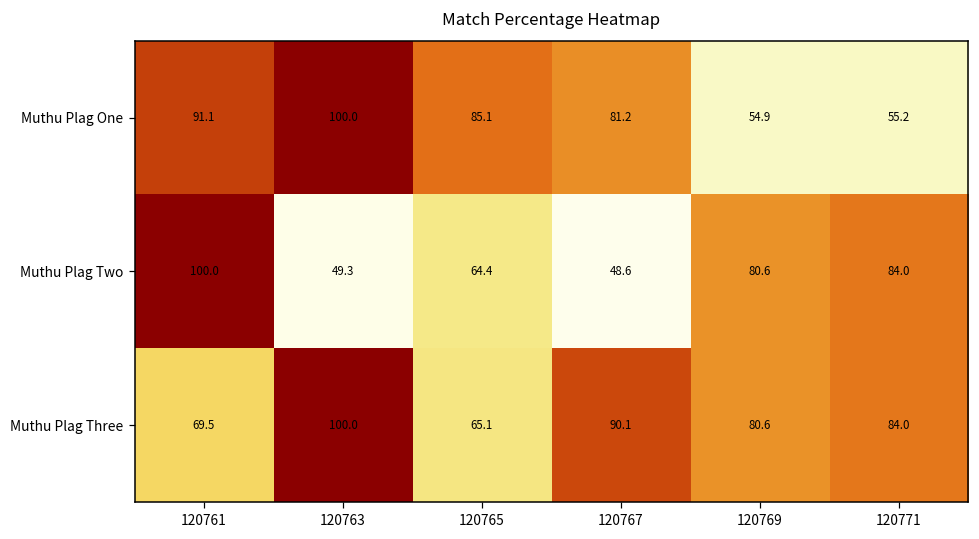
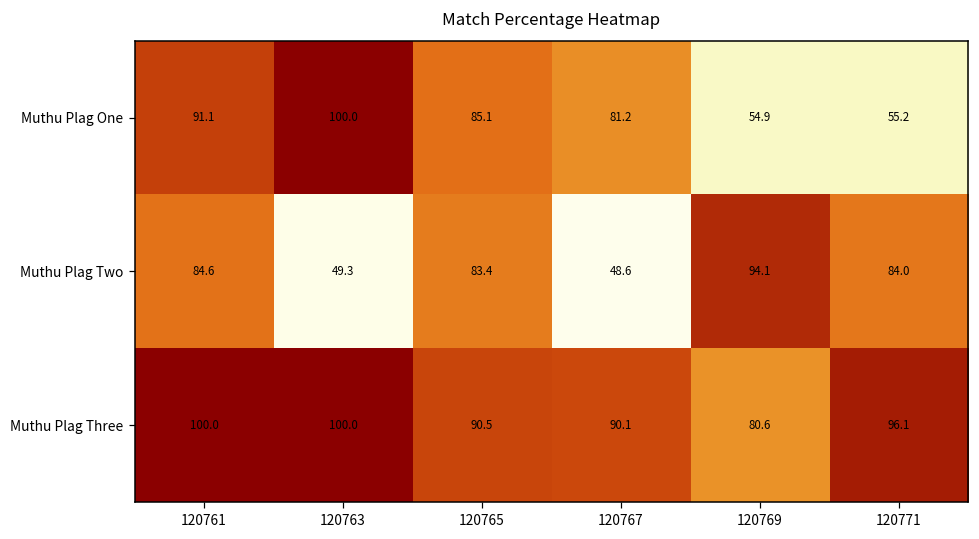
  {
    "Muthu Plag One": {
      "120761": 91.1,
      "120763": 100.0,
      "120765": 85.1,
      "120767": 81.2,
      "120769": 54.9,
      "120771": 55.2
    },
    "Muthu Plag Two": {
-     "120761": 100.0,
+     "120761": 84.6,
      "120763": 49.3,
-     "120765": 64.4,
+     "120765": 83.4,
      "120767": 48.6,
-     "120769": 80.6,
+     "120769": 94.1,
      "120771": 84.0
    },
    "Muthu Plag Three": {
-     "120761": 69.5,
+     "120761": 100.0,
      "120763": 100.0,
-     "120765": 65.1,
+     "120765": 90.5,
      "120767": 90.1,
      "120769": 80.6,
-     "120771": 84.0
+     "120771": 96.1
    }
  }
